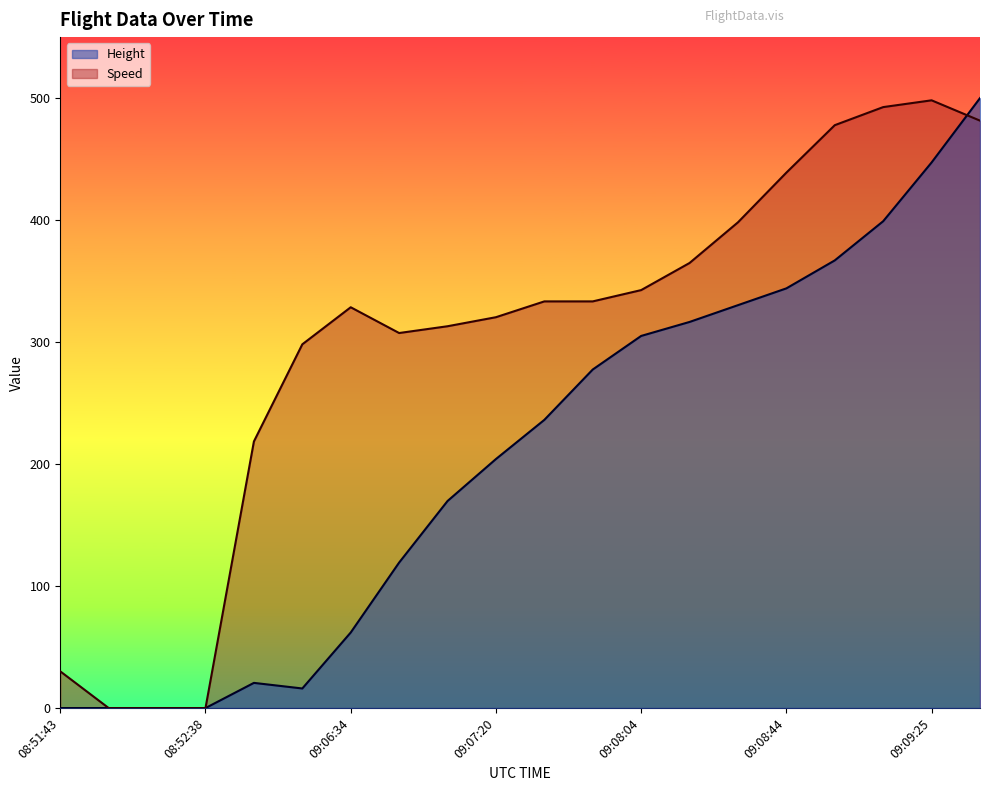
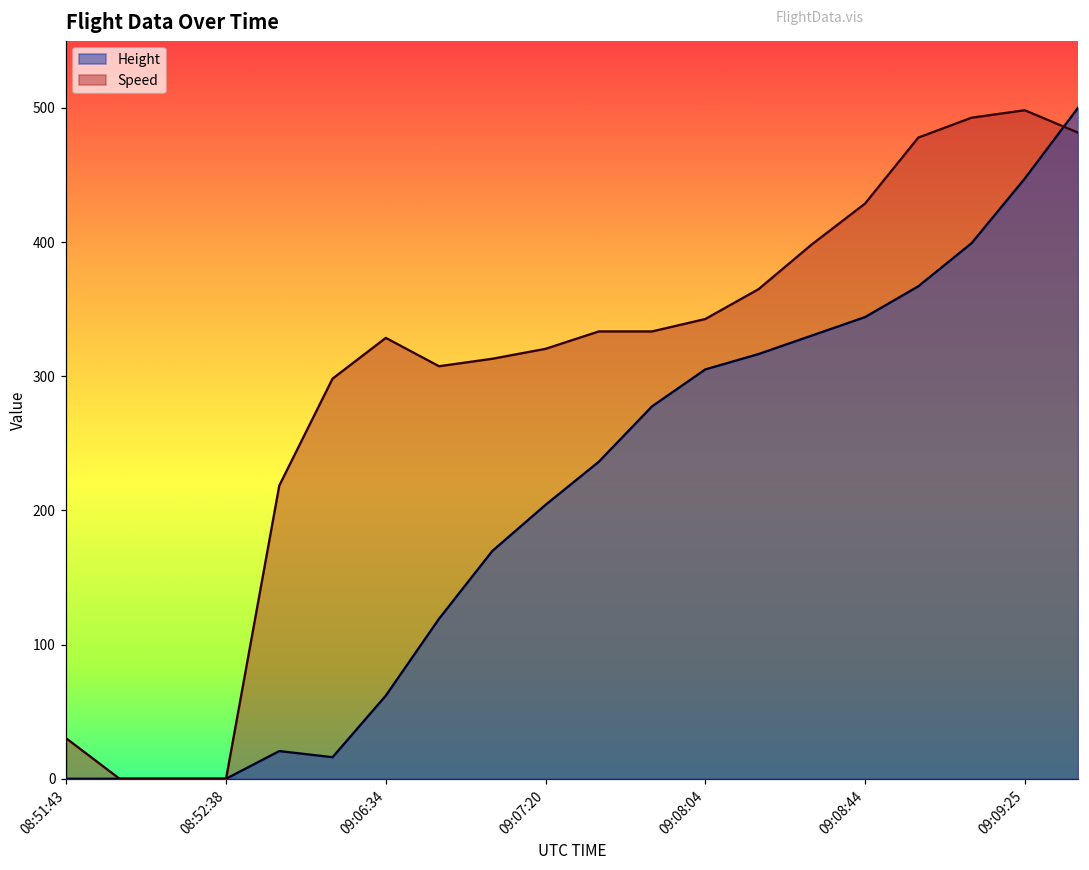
  {
    "Height": {
      "08:51:43": 0,
      "09:06:34": 62,
      "09:07:20": 204,
      "09:08:04": 305,
      "09:08:44": 344,
      "09:09:25": 447
    },
    "Speed": {
      "08:51:43": 30,
      "09:06:34": 329,
      "09:07:20": 320,
      "09:08:04": 343,
-     "09:08:44": 439,
+     "09:08:44": 429,
      "09:09:25": 498
    }
  }
